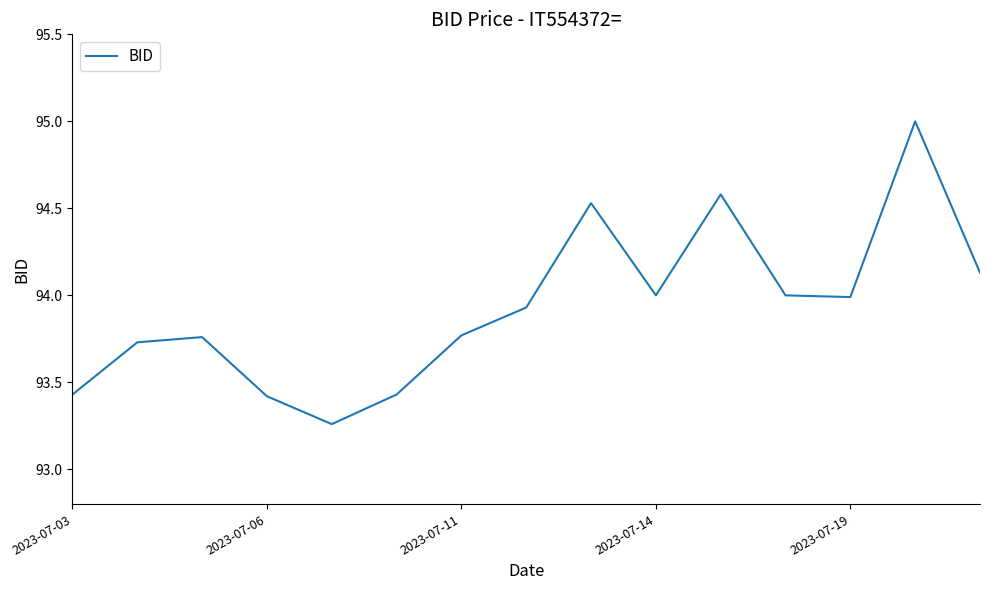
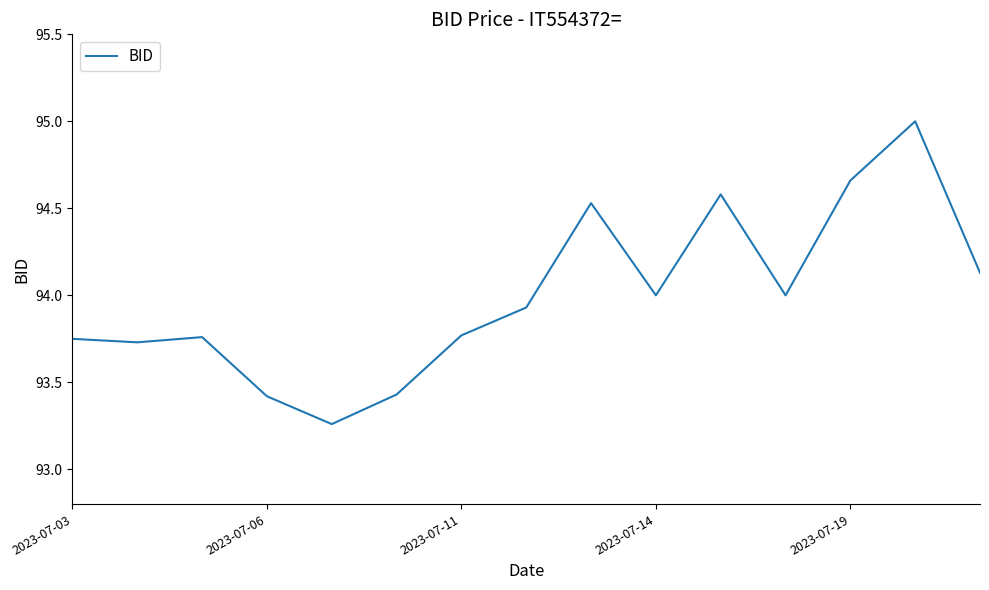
  {
-   "2023-07-03": 93.43,
+   "2023-07-03": 93.75,
    "2023-07-06": 93.42,
    "2023-07-11": 93.77,
    "2023-07-14": 94.00,
-   "2023-07-19": 93.99
+   "2023-07-19": 94.66
  }
